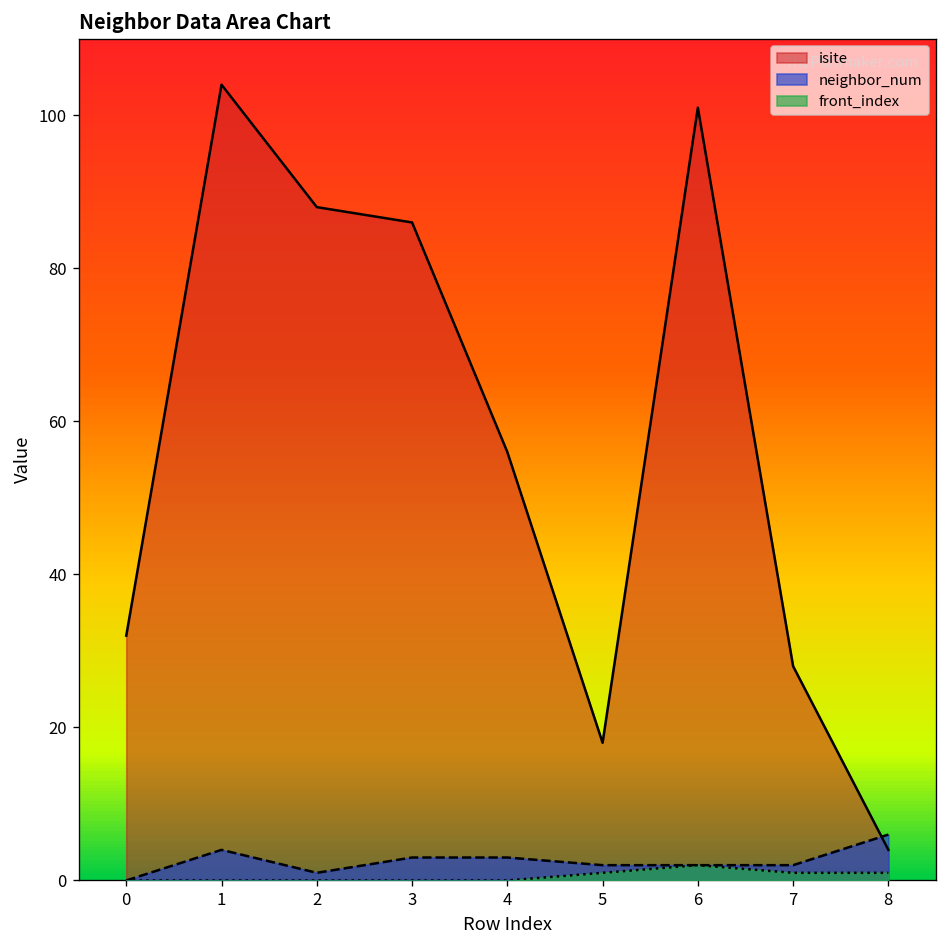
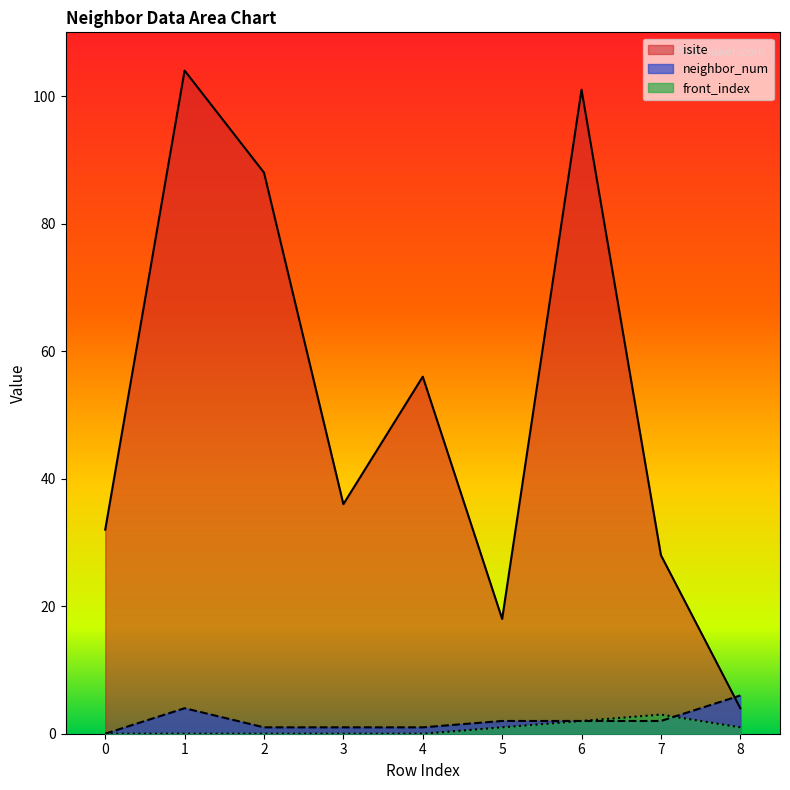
  {
    "isite": {
      "0": 32,
      "1": 104,
      "2": 88,
-     "3": 86,
+     "3": 36,
      "4": 56,
      "5": 18,
      "6": 101,
      "7": 28,
      "8": 4
    },
    "neighbor_num": {
      "1": 4,
      "2": 1,
-     "3": 3,
-     "4": 3,
+     "3": 1,
+     "4": 1,
      "5": 2,
      "7": 2,
      "8": 6
    },
    "front_index": {
      "1": 0,
      "2": 0,
      "3": 0,
      "4": 0,
      "5": 1,
-     "7": 1,
+     "7": 3,
      "8": 1
    }
  }
